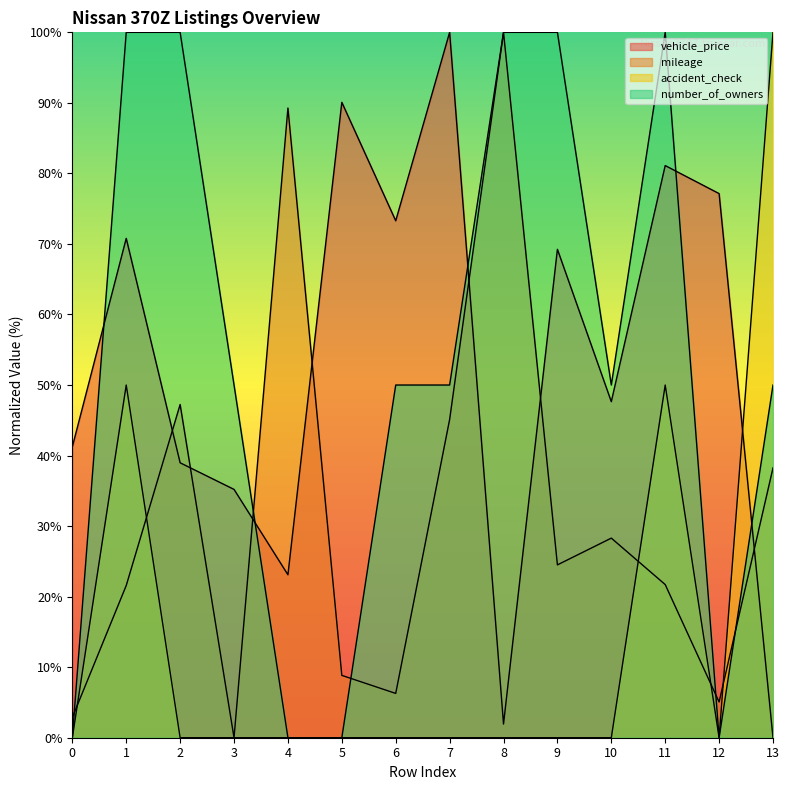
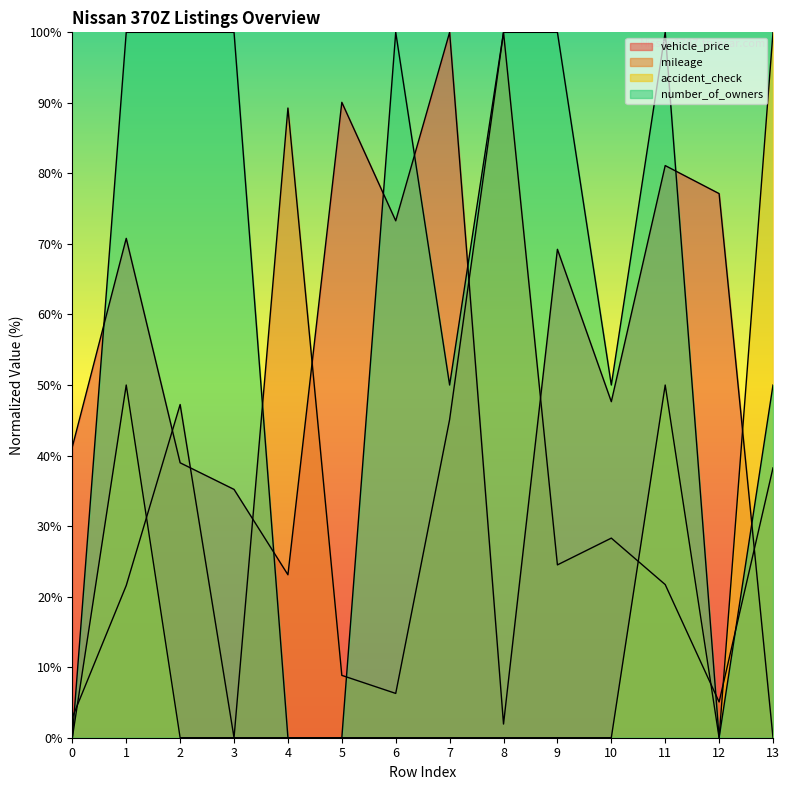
  {
    "accident_check": {
      "1": "50%",
      "2": "0%",
      "6": "0%",
      "7": "0%",
      "8": "0%",
      "9": "0%",
      "10": "0%",
      "11": "50%",
      "13": "100%"
    },
    "number_of_owners": {
      "1": "100%",
      "2": "100%",
-     "3": "50%",
-     "6": "50%",
+     "3": "100%",
+     "6": "100%",
      "7": "50%",
      "9": "100%",
      "10": "50%",
      "11": "100%",
      "13": "50%"
    }
  }
